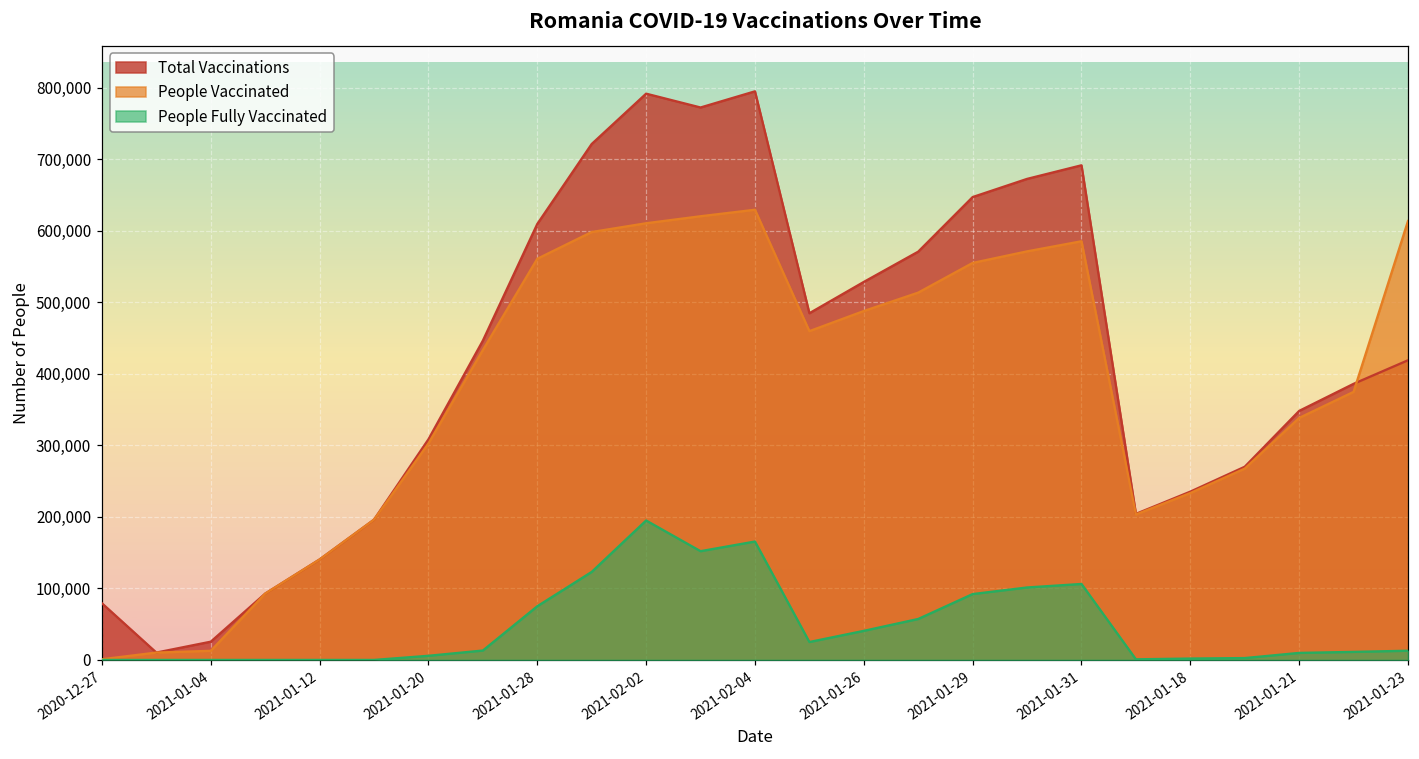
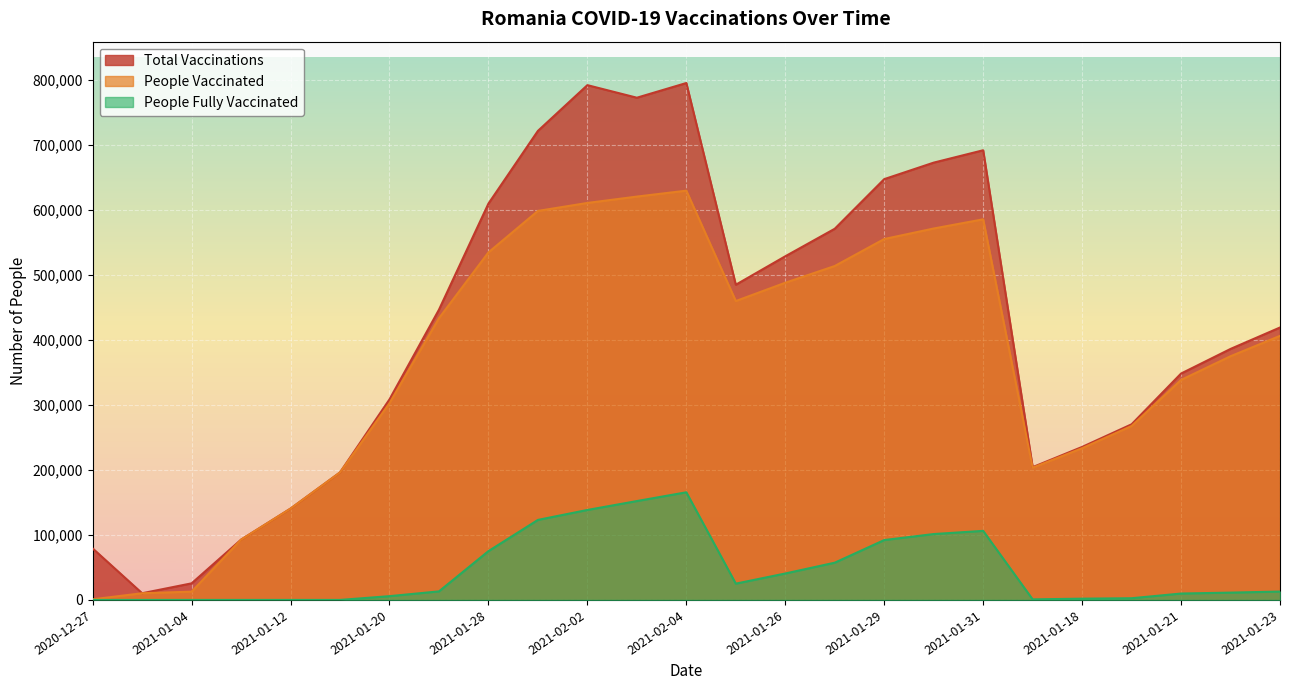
  {
    "Total Vaccinations": {
      "2020-12-27": "80,000",
      "2021-01-04": "30,000",
      "2021-01-20": "310,000",
      "2021-01-28": "610,000",
      "2021-02-02": "790,000",
      "2021-02-04": "790,000",
      "2021-01-26": "530,000",
      "2021-01-29": "650,000",
      "2021-01-31": "690,000",
      "2021-01-21": "350,000",
      "2021-01-23": "420,000"
    },
    "People Vaccinated": {
      "2021-01-04": "10,000",
      "2021-01-20": "300,000",
-     "2021-01-28": "560,000",
+     "2021-01-28": "530,000",
      "2021-02-02": "610,000",
      "2021-02-04": "630,000",
      "2021-01-26": "490,000",
      "2021-01-29": "550,000",
      "2021-01-31": "590,000",
      "2021-01-21": "340,000",
-     "2021-01-23": "610,000"
+     "2021-01-23": "410,000"
    },
    "People Fully Vaccinated": {
      "2021-01-04": "0",
      "2021-01-12": "0",
      "2021-01-20": "10,000",
      "2021-01-28": "80,000",
-     "2021-02-02": "190,000",
+     "2021-02-02": "140,000",
      "2021-02-04": "170,000",
      "2021-01-26": "40,000",
      "2021-01-29": "90,000",
      "2021-01-31": "110,000",
      "2021-01-18": "0",
      "2021-01-21": "10,000",
      "2021-01-23": "10,000"
    }
  }
